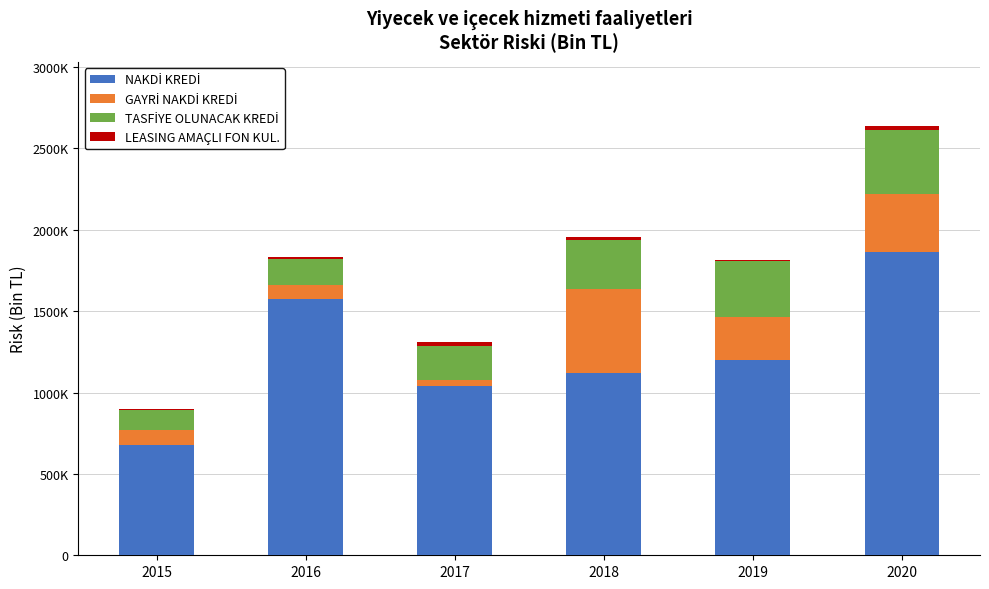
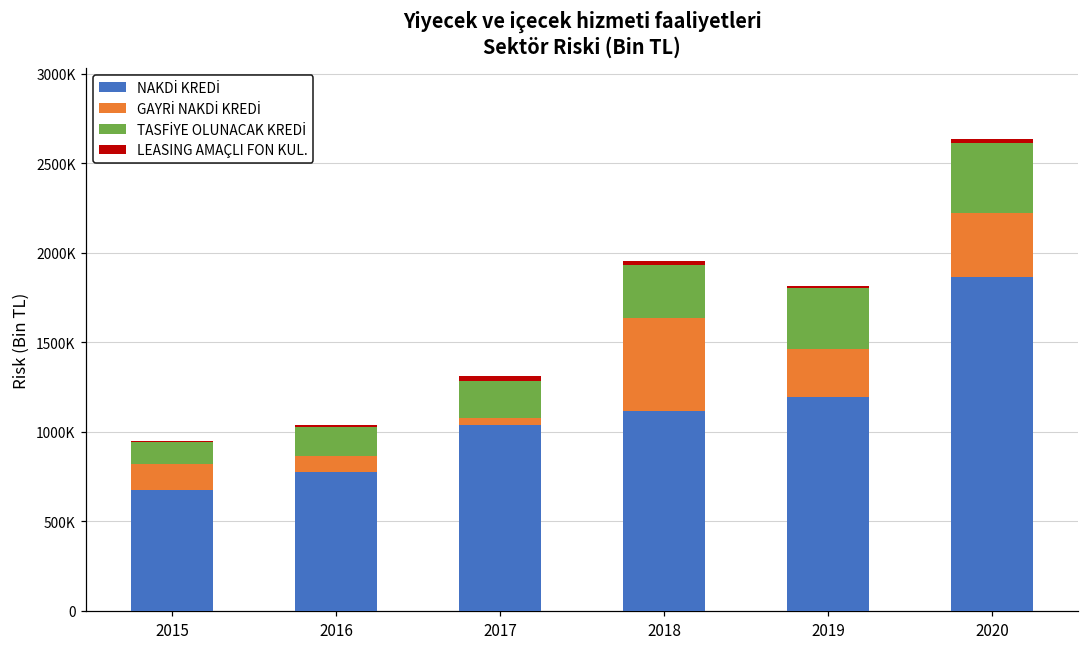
  {
    "NAKDİ KREDİ": {
      "2015": 680000,
-     "2016": 1570000,
+     "2016": 780000,
      "2017": 1040000,
      "2018": 1120000,
      "2019": 1200000,
      "2020": 1870000
    },
    "GAYRİ NAKDİ KREDİ": {
-     "2015": 90000,
+     "2015": 140000,
      "2016": 90000,
      "2017": 40000,
      "2018": 520000,
      "2019": 270000,
      "2020": 350000
    },
    "TASFİYE OLUNACAK KREDİ": {
      "2015": 120000,
      "2016": 160000,
      "2017": 210000,
      "2018": 300000,
      "2019": 340000,
      "2020": 390000
    },
    "LEASING AMAÇLI FON KUL.": {
      "2017": 20000,
      "2018": 20000,
      "2020": 20000
    }
  }
